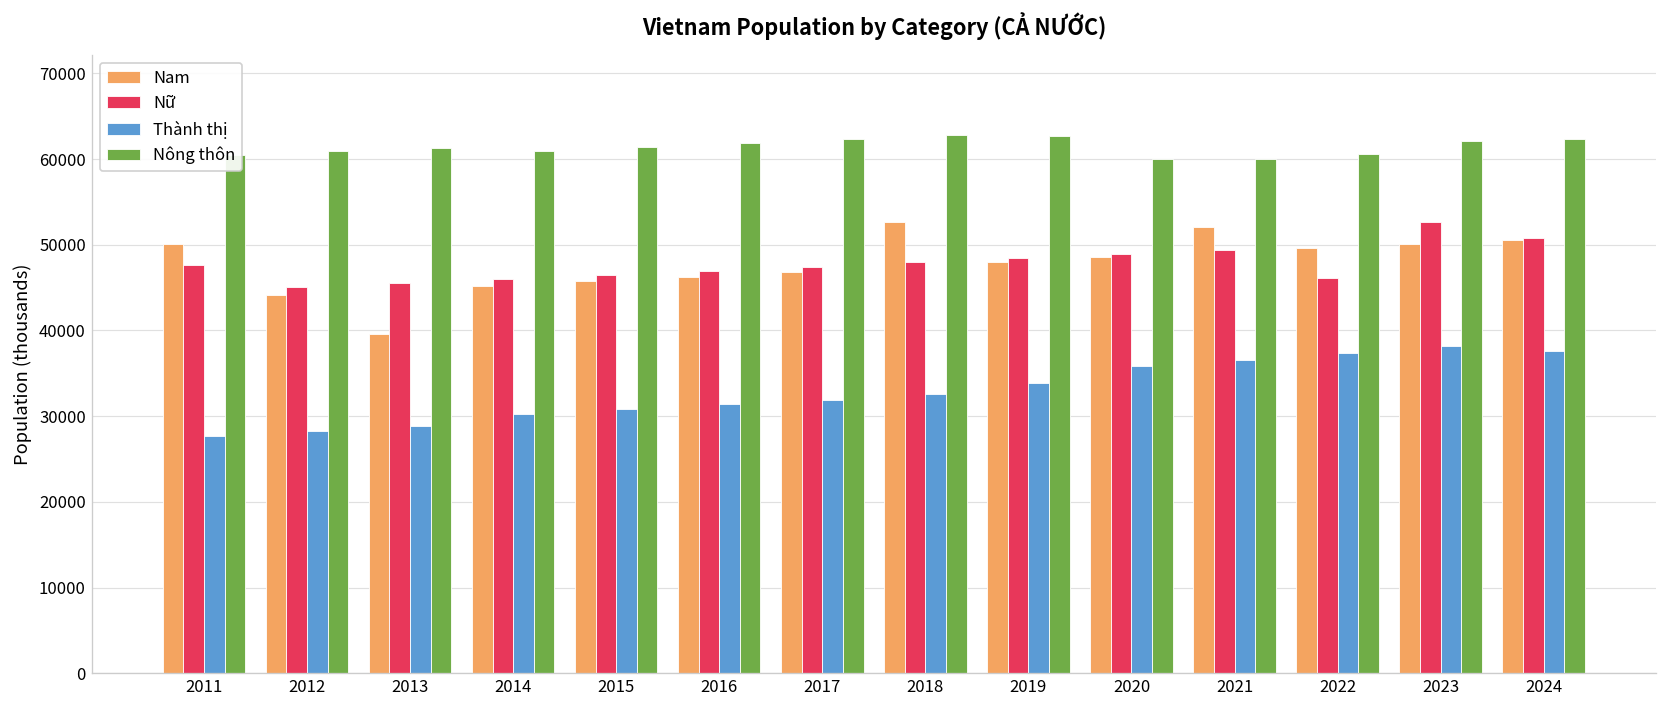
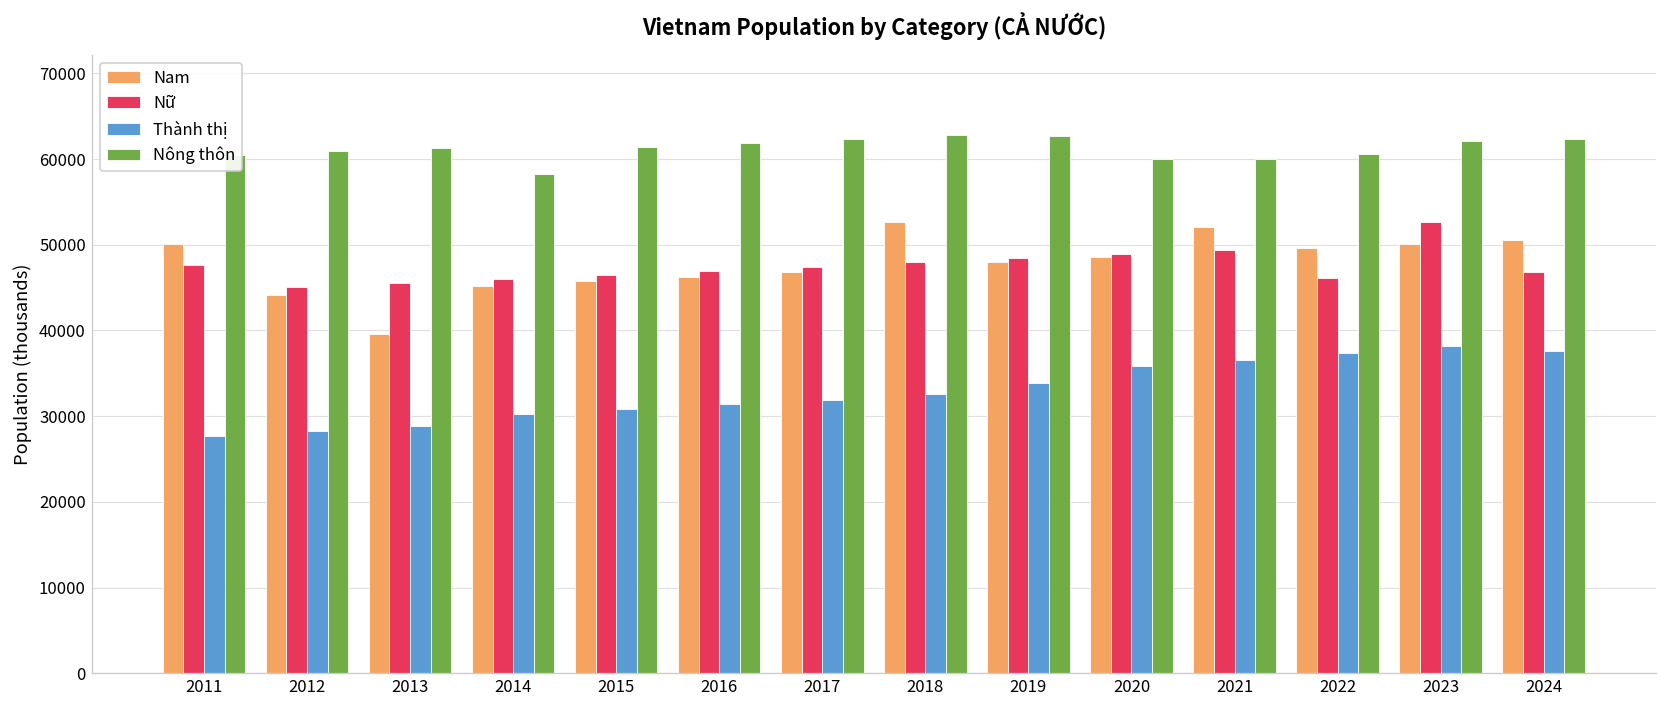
  {
    "Nam": {
      "2011": 50000,
      "2012": 44000,
      "2013": 40000,
      "2014": 45000,
      "2015": 46000,
      "2016": 46000,
      "2017": 47000,
      "2018": 53000,
      "2019": 48000,
      "2020": 49000,
      "2021": 52000,
      "2022": 50000,
      "2023": 50000,
      "2024": 51000
    },
    "Nữ": {
      "2011": 48000,
      "2012": 45000,
      "2013": 46000,
      "2014": 46000,
      "2015": 46000,
      "2016": 47000,
      "2017": 47000,
      "2018": 48000,
      "2019": 48000,
      "2020": 49000,
      "2021": 49000,
      "2022": 46000,
      "2023": 53000,
-     "2024": 51000
+     "2024": 47000
    },
    "Thành thị": {
      "2011": 28000,
      "2012": 28000,
      "2013": 29000,
      "2014": 30000,
      "2015": 31000,
      "2016": 31000,
      "2017": 32000,
      "2018": 33000,
      "2019": 34000,
      "2020": 36000,
      "2021": 37000,
      "2022": 37000,
      "2023": 38000,
      "2024": 38000
    },
    "Nông thôn": {
      "2012": 61000,
      "2013": 61000,
-     "2014": 61000,
+     "2014": 58000,
      "2015": 61000,
      "2016": 62000,
      "2017": 62000,
      "2018": 63000,
      "2019": 63000,
      "2020": 60000,
      "2021": 60000,
      "2022": 61000,
      "2023": 62000,
      "2024": 62000
    }
  }
